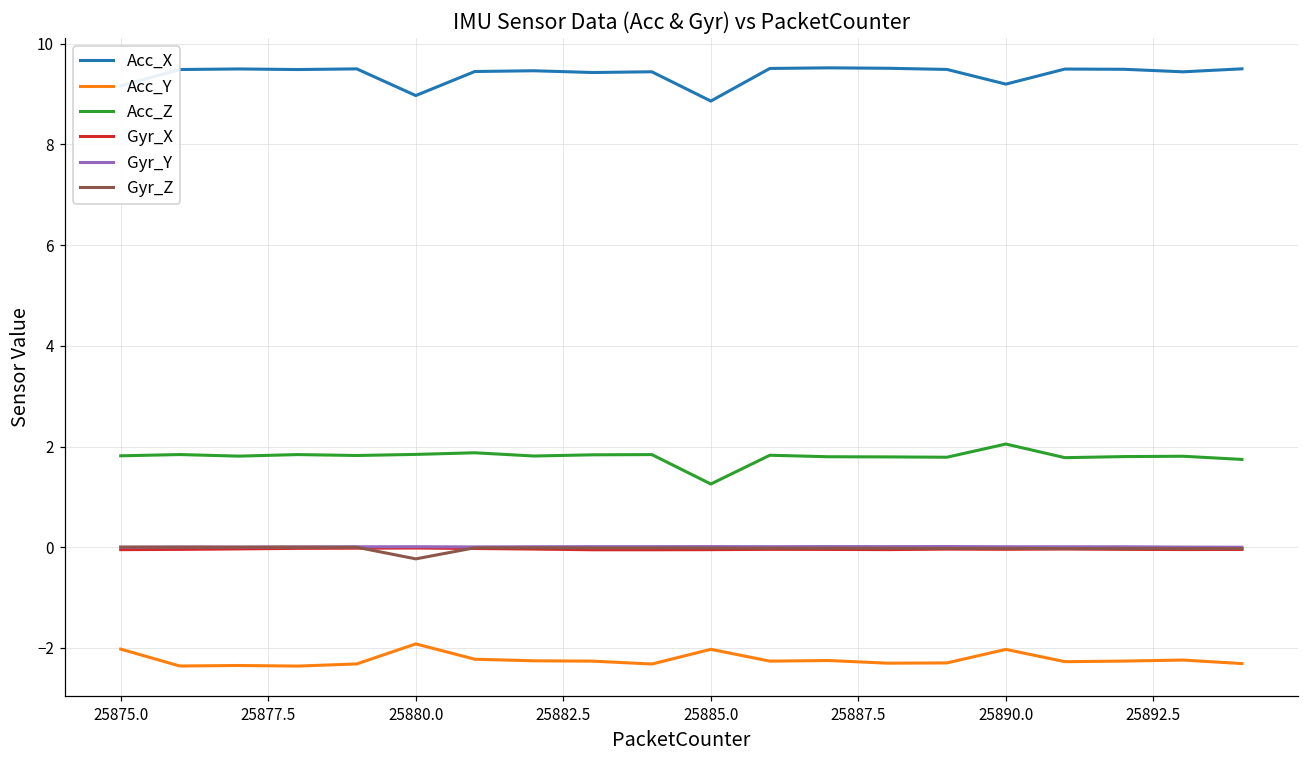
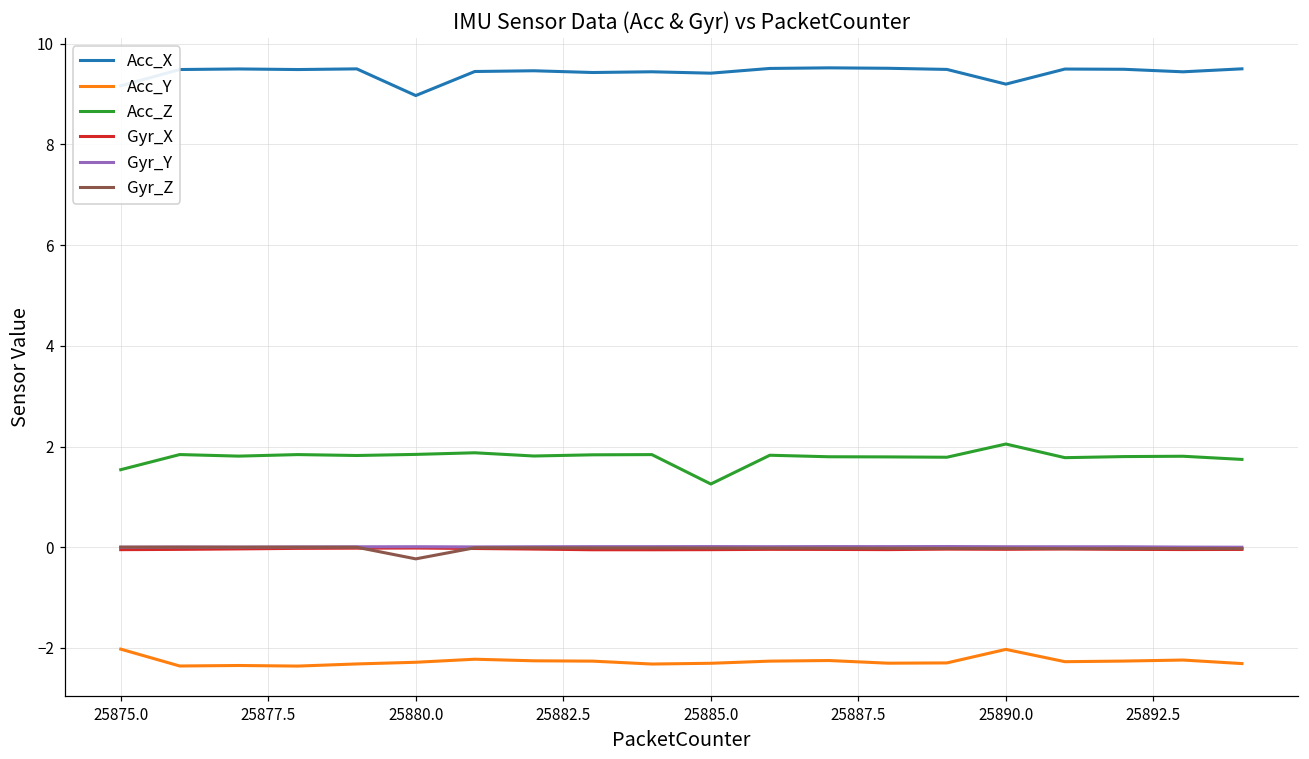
  {
    "Acc_X": {
      "25880.0": 9.0,
-     "25885.0": 8.9,
+     "25885.0": 9.4,
      "25890.0": 9.2
    },
    "Acc_Y": {
      "25875.0": -2.0,
-     "25880.0": -1.9,
-     "25885.0": -2.0,
+     "25880.0": -2.3,
+     "25885.0": -2.3,
      "25890.0": -2.0
    },
    "Acc_Z": {
-     "25875.0": 1.8,
+     "25875.0": 1.5,
      "25880.0": 1.8,
      "25885.0": 1.3,
      "25890.0": 2.1
    },
    "Gyr_Z": {
      "25880.0": -0.2
    }
  }
